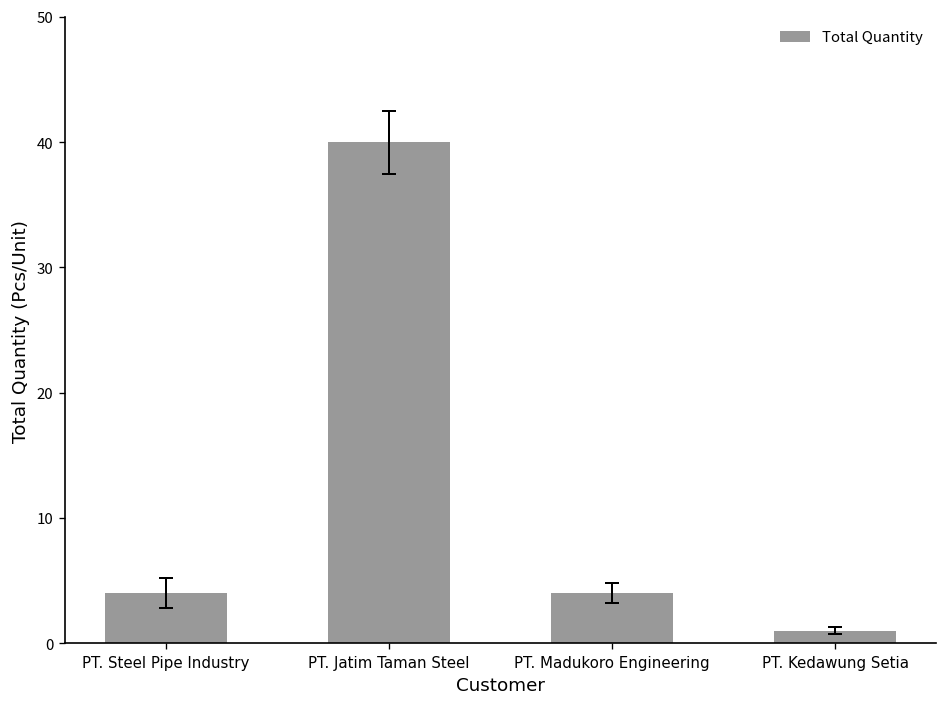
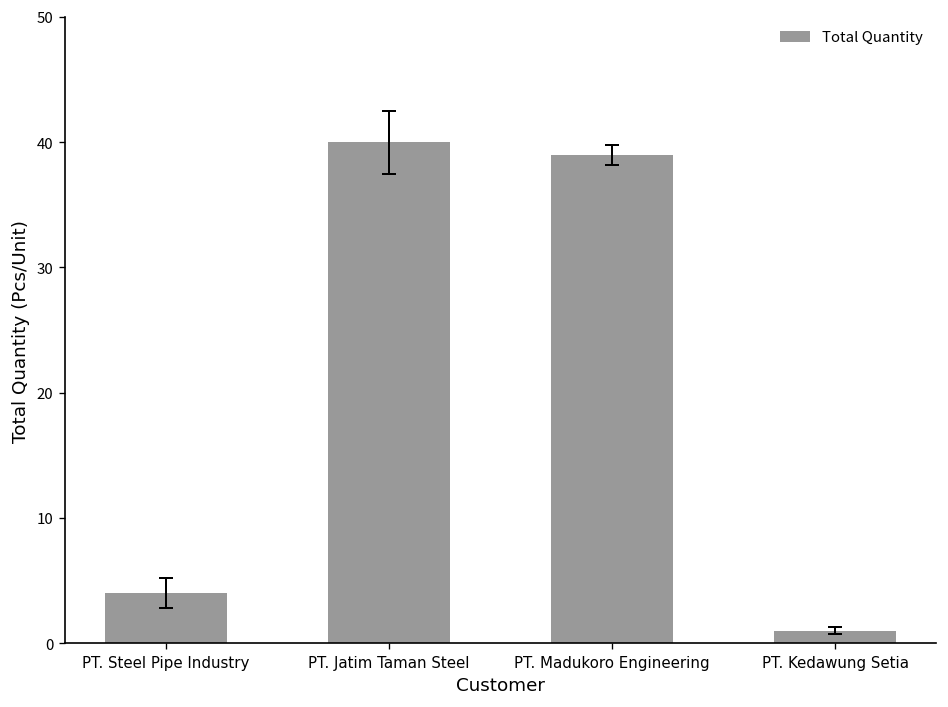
  {
    "Total Quantity": {
      "PT. Steel Pipe Industry": 4,
      "PT. Jatim Taman Steel": 40,
-     "PT. Madukoro Engineering": 4,
+     "PT. Madukoro Engineering": 39,
      "PT. Kedawung Setia": 1
    }
  }
